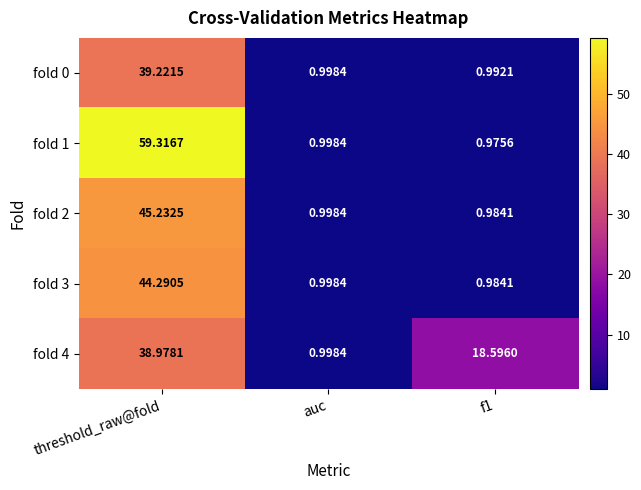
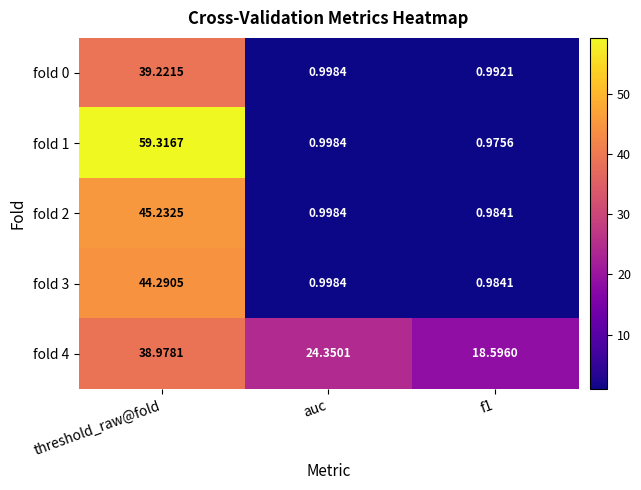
  {
    "fold 0": {
      "threshold_raw@fold": 39.2215,
      "auc": 0.9984,
      "f1": 0.9921
    },
    "fold 1": {
      "threshold_raw@fold": 59.3167,
      "auc": 0.9984,
      "f1": 0.9756
    },
    "fold 2": {
      "threshold_raw@fold": 45.2325,
      "auc": 0.9984,
      "f1": 0.9841
    },
    "fold 3": {
      "threshold_raw@fold": 44.2905,
      "auc": 0.9984,
      "f1": 0.9841
    },
    "fold 4": {
      "threshold_raw@fold": 38.9781,
-     "auc": 0.9984,
+     "auc": 24.3501,
      "f1": 18.5960
    }
  }
